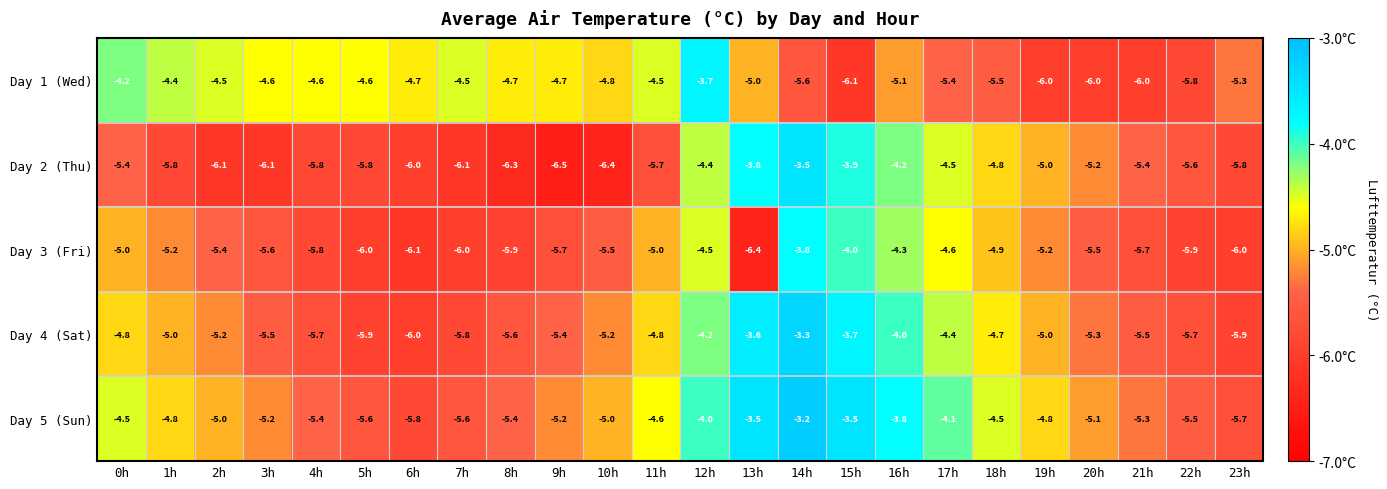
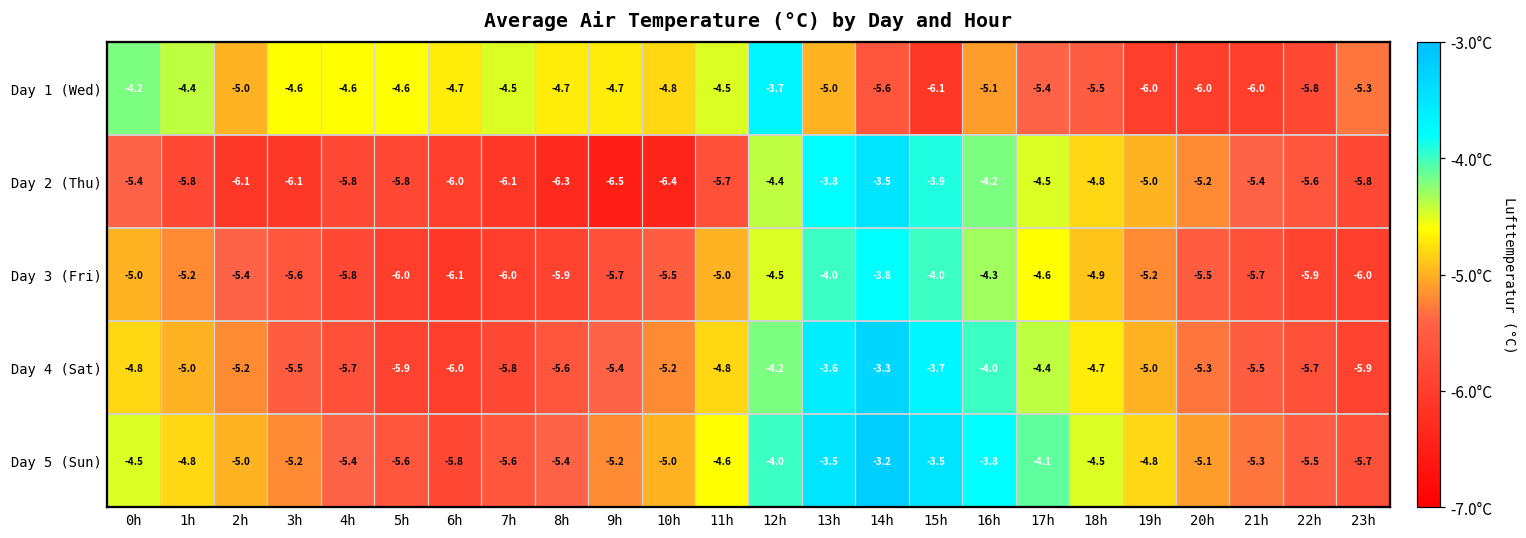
  {
    "Day 1 (Wed)": {
      "0h": -4.2,
      "1h": -4.4,
-     "2h": -4.5,
+     "2h": -5.0,
      "3h": -4.6,
      "4h": -4.6,
      "5h": -4.6,
      "6h": -4.7,
      "7h": -4.5,
      "8h": -4.7,
      "9h": -4.7,
      "10h": -4.8,
      "11h": -4.5,
      "12h": -3.7,
      "13h": -5.0,
      "14h": -5.6,
      "15h": -6.1,
      "16h": -5.1,
      "17h": -5.4,
      "18h": -5.5,
      "19h": -6.0,
      "20h": -6.0,
      "21h": -6.0,
      "22h": -5.8,
      "23h": -5.3
    },
    "Day 2 (Thu)": {
      "0h": -5.4,
      "1h": -5.8,
      "2h": -6.1,
      "3h": -6.1,
      "4h": -5.8,
      "5h": -5.8,
      "6h": -6.0,
      "7h": -6.1,
      "8h": -6.3,
      "9h": -6.5,
      "10h": -6.4,
      "11h": -5.7,
      "12h": -4.4,
      "13h": -3.8,
      "14h": -3.5,
      "15h": -3.9,
      "16h": -4.2,
      "17h": -4.5,
      "18h": -4.8,
      "19h": -5.0,
      "20h": -5.2,
      "21h": -5.4,
      "22h": -5.6,
      "23h": -5.8
    },
    "Day 3 (Fri)": {
      "0h": -5.0,
      "1h": -5.2,
      "2h": -5.4,
      "3h": -5.6,
      "4h": -5.8,
      "5h": -6.0,
      "6h": -6.1,
      "7h": -6.0,
      "8h": -5.9,
      "9h": -5.7,
      "10h": -5.5,
      "11h": -5.0,
      "12h": -4.5,
-     "13h": -6.4,
+     "13h": -4.0,
      "14h": -3.8,
      "15h": -4.0,
      "16h": -4.3,
      "17h": -4.6,
      "18h": -4.9,
      "19h": -5.2,
      "20h": -5.5,
      "21h": -5.7,
      "22h": -5.9,
      "23h": -6.0
    },
    "Day 4 (Sat)": {
      "0h": -4.8,
      "1h": -5.0,
      "2h": -5.2,
      "3h": -5.5,
      "4h": -5.7,
      "5h": -5.9,
      "6h": -6.0,
      "7h": -5.8,
      "8h": -5.6,
      "9h": -5.4,
      "10h": -5.2,
      "11h": -4.8,
      "12h": -4.2,
      "13h": -3.6,
      "14h": -3.3,
      "15h": -3.7,
      "16h": -4.0,
      "17h": -4.4,
      "18h": -4.7,
      "19h": -5.0,
      "20h": -5.3,
      "21h": -5.5,
      "22h": -5.7,
      "23h": -5.9
    },
    "Day 5 (Sun)": {
      "0h": -4.5,
      "1h": -4.8,
      "2h": -5.0,
      "3h": -5.2,
      "4h": -5.4,
      "5h": -5.6,
      "6h": -5.8,
      "7h": -5.6,
      "8h": -5.4,
      "9h": -5.2,
      "10h": -5.0,
      "11h": -4.6,
      "12h": -4.0,
      "13h": -3.5,
      "14h": -3.2,
      "15h": -3.5,
      "16h": -3.8,
      "17h": -4.1,
      "18h": -4.5,
      "19h": -4.8,
      "20h": -5.1,
      "21h": -5.3,
      "22h": -5.5,
      "23h": -5.7
    }
  }
